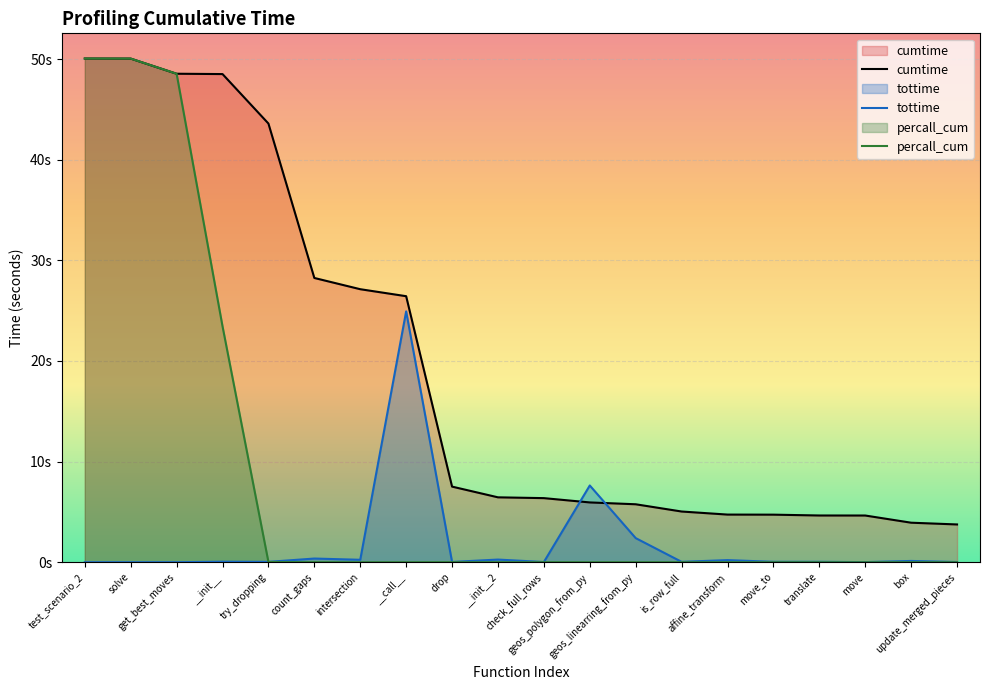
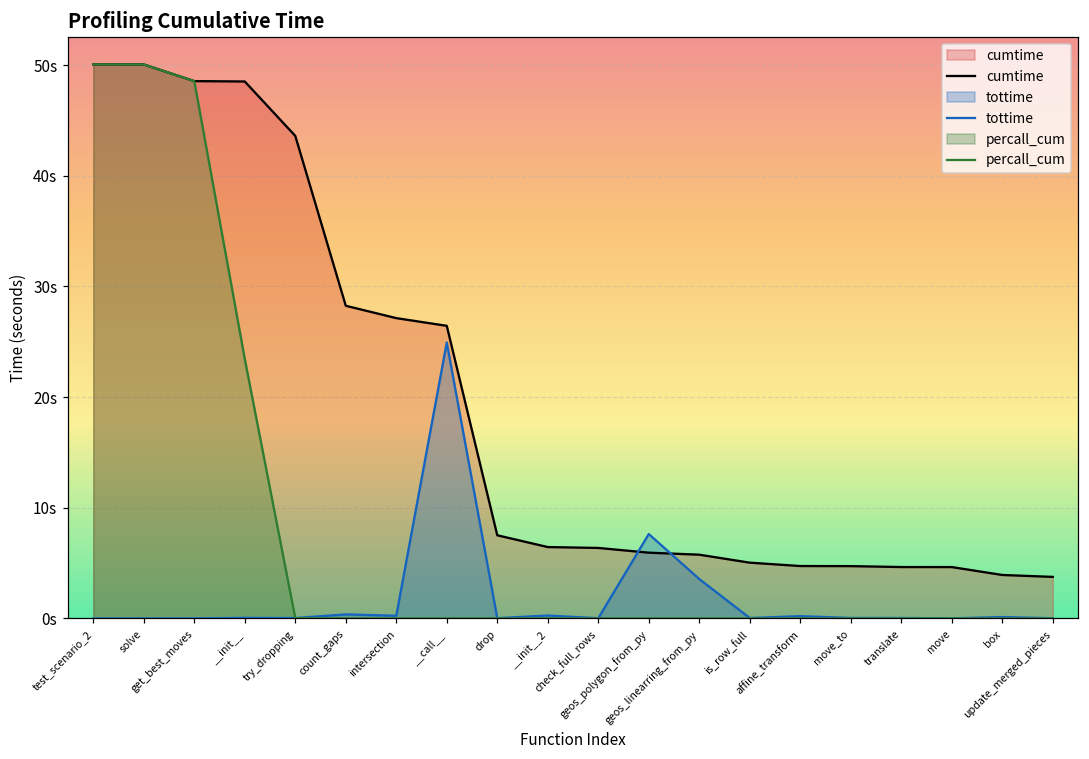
  {
    "tottime": {
      "test_scenario_2": "0.0s",
      "solve": "0.0s",
      "get_best_moves": "0.0s",
      "__init__": "0.1s",
      "count_gaps": "0.4s",
      "__call__": "24.9s",
      "__init__2": "0.3s",
      "geos_polygon_from_py": "7.6s",
-     "geos_linearring_from_py": "2.4s"
+     "geos_linearring_from_py": "3.6s"
    },
    "percall_cum": {
      "__init__": "23.4s",
      "count_gaps": "0.0s",
      "__call__": "0.0s",
      "__init__2": "0.0s",
      "geos_polygon_from_py": "0.0s",
      "geos_linearring_from_py": "0.0s"
    }
  }
